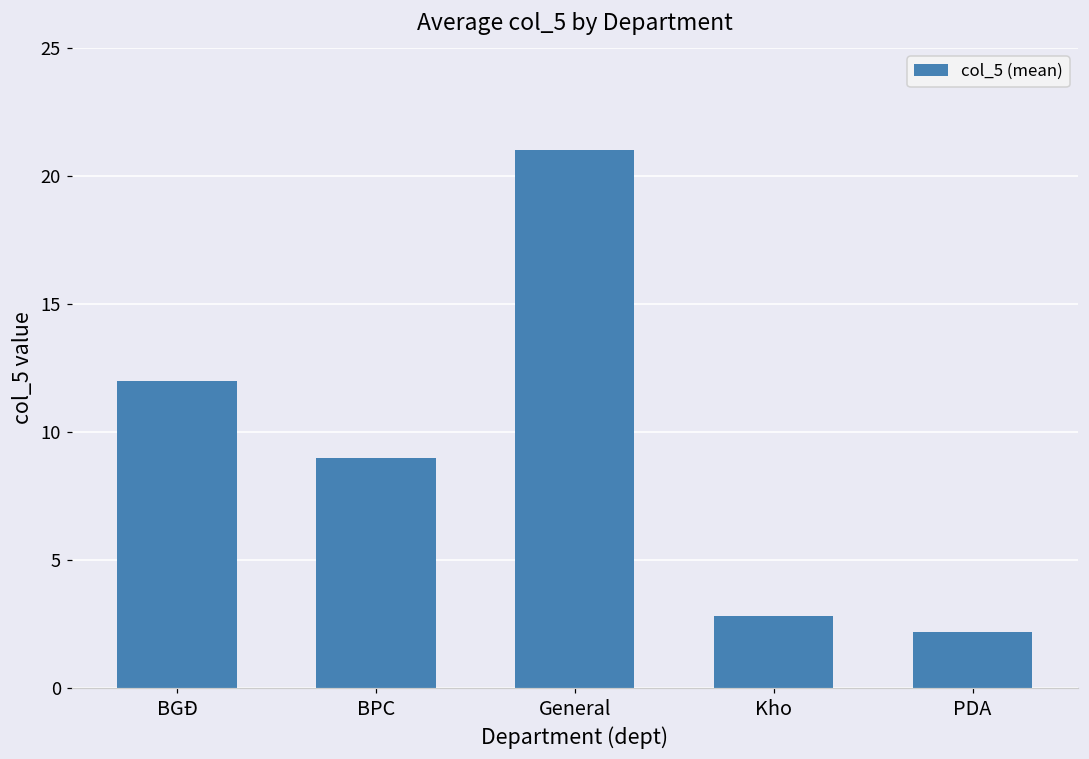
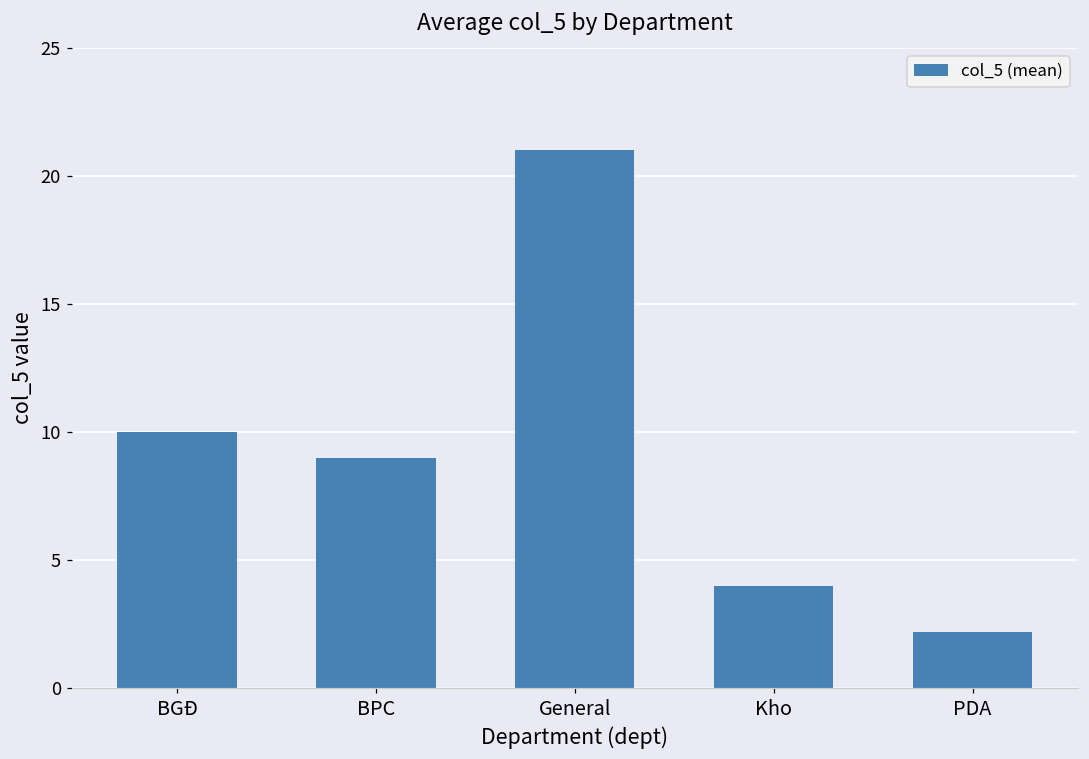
  {
-   "BGĐ": 12,
+   "BGĐ": 10,
    "BPC": 9.0,
    "General": 21.0,
-   "Kho": 2.8,
+   "Kho": 4.0,
    "PDA": 2.2
  }
